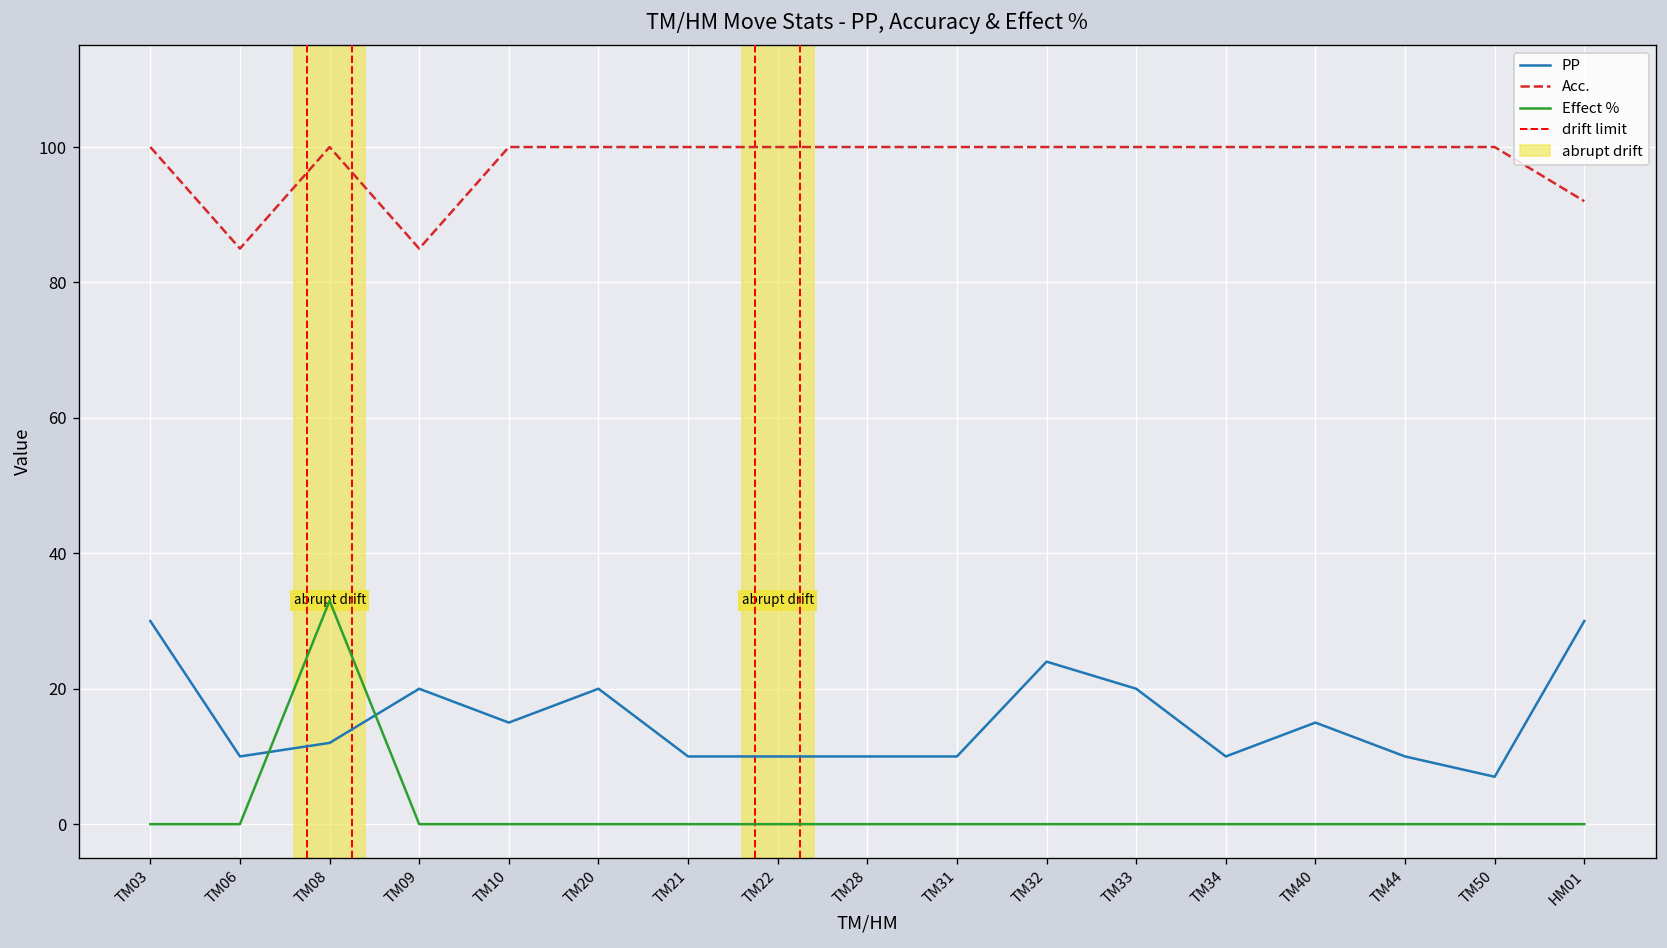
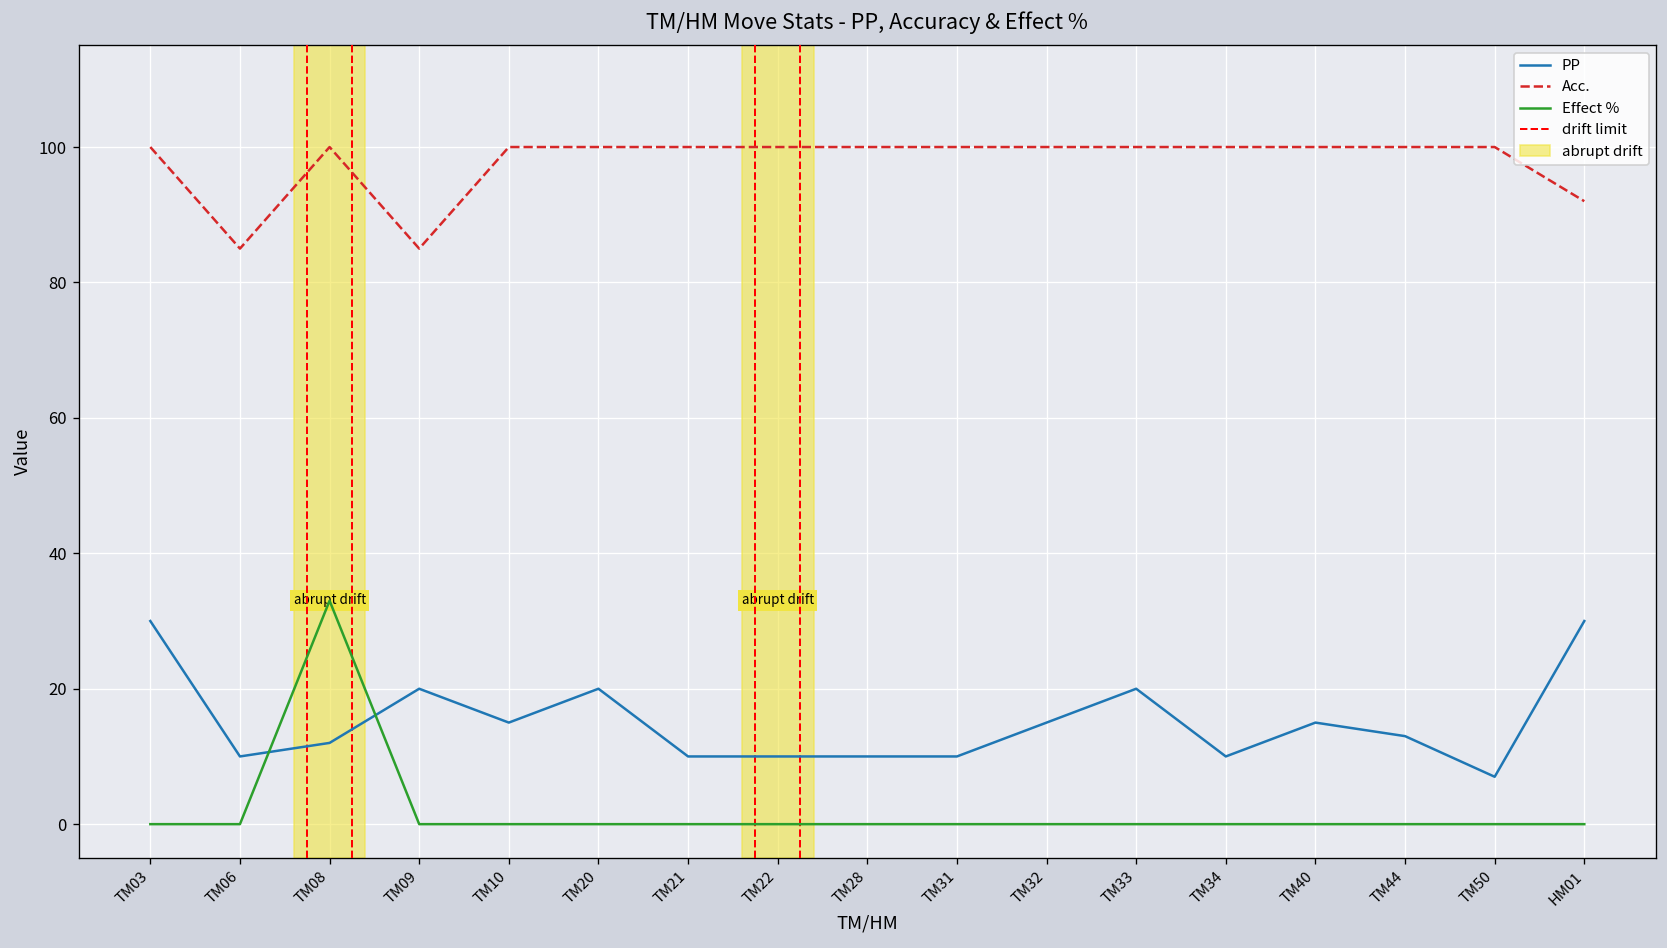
  {
    "PP": {
      "TM03": 30,
      "TM06": 10,
      "TM08": 12,
      "TM09": 20,
      "TM10": 15,
      "TM20": 20,
      "TM21": 10,
      "TM22": 10,
      "TM28": 10,
      "TM31": 10,
-     "TM32": 24,
+     "TM32": 15,
      "TM33": 20,
      "TM34": 10,
      "TM40": 15,
-     "TM44": 10,
+     "TM44": 13,
      "TM50": 7,
      "HM01": 30
    },
    "Acc.": {
      "TM03": 100,
      "TM06": 85,
      "TM08": 100,
      "TM09": 85,
      "TM10": 100,
      "TM20": 100,
      "TM21": 100,
      "TM22": 100,
      "TM28": 100,
      "TM31": 100,
      "TM32": 100,
      "TM33": 100,
      "TM34": 100,
      "TM40": 100,
      "TM44": 100,
      "TM50": 100,
      "HM01": 92
    },
    "Effect %": {
      "TM03": 0,
      "TM06": 0,
      "TM09": 0,
      "TM10": 0,
      "TM20": 0,
      "TM21": 0,
      "TM22": 0,
      "TM28": 0,
      "TM31": 0,
      "TM32": 0,
      "TM33": 0,
      "TM34": 0,
      "TM40": 0,
      "TM44": 0,
      "TM50": 0,
      "HM01": 0
    }
  }
